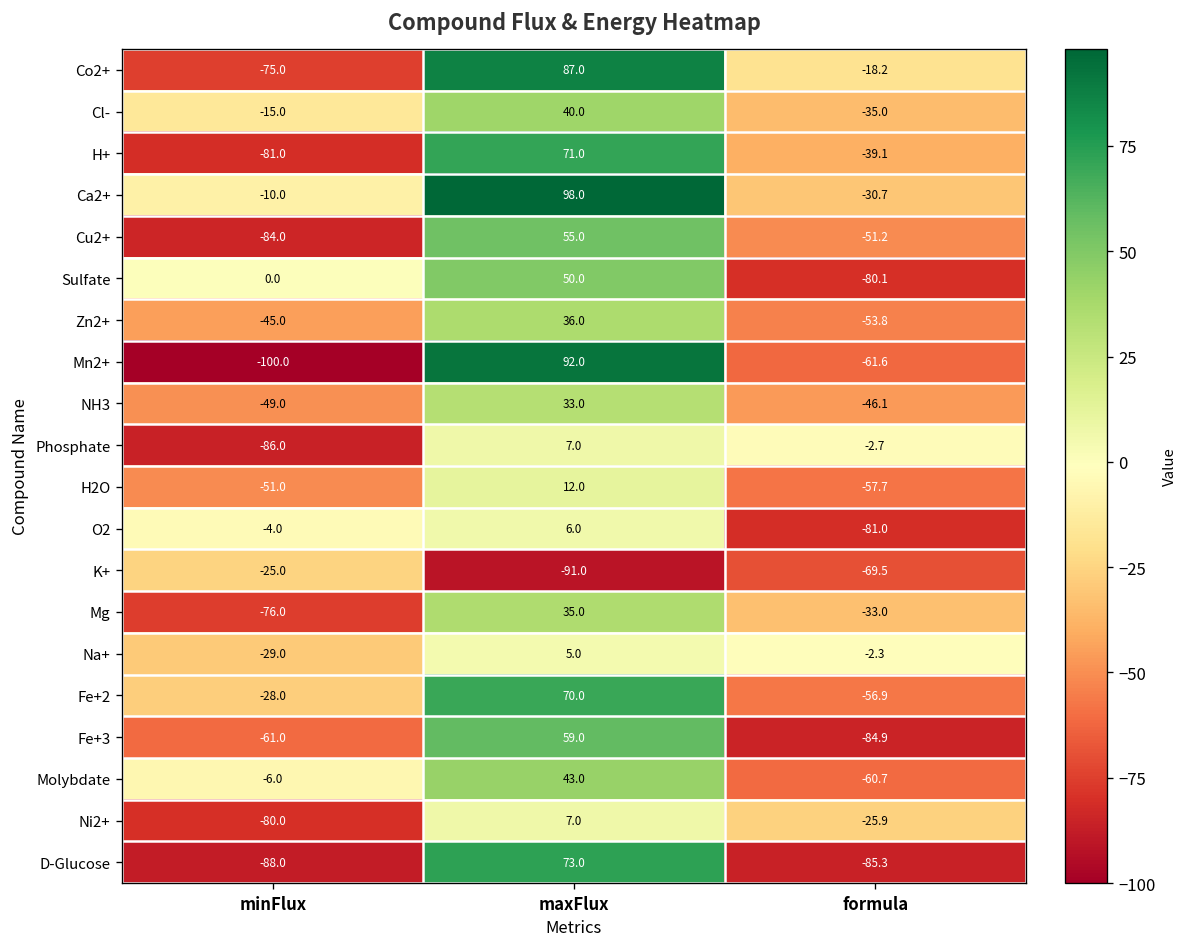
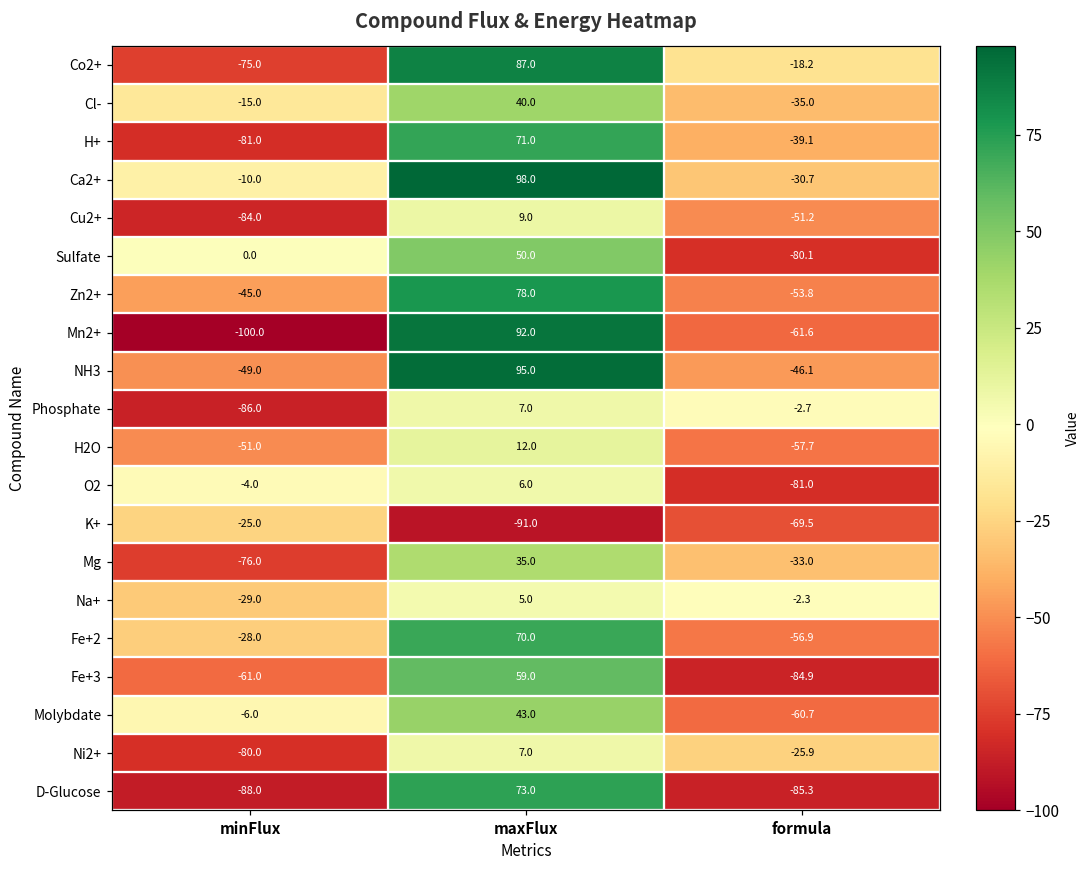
  {
    "Co2+": {
      "minFlux": -75.0,
      "maxFlux": 87.0,
      "formula": -18.2
    },
    "Cl-": {
      "minFlux": -15.0,
      "maxFlux": 40.0,
      "formula": -35.0
    },
    "H+": {
      "minFlux": -81.0,
      "maxFlux": 71.0,
      "formula": -39.1
    },
    "Ca2+": {
      "minFlux": -10.0,
      "maxFlux": 98.0,
      "formula": -30.7
    },
    "Cu2+": {
      "minFlux": -84.0,
-     "maxFlux": 55.0,
+     "maxFlux": 9.0,
      "formula": -51.2
    },
    "Sulfate": {
      "minFlux": 0.0,
      "maxFlux": 50.0,
      "formula": -80.1
    },
    "Zn2+": {
      "minFlux": -45.0,
-     "maxFlux": 36.0,
+     "maxFlux": 78.0,
      "formula": -53.8
    },
    "Mn2+": {
      "minFlux": -100.0,
      "maxFlux": 92.0,
      "formula": -61.6
    },
    "NH3": {
      "minFlux": -49.0,
-     "maxFlux": 33.0,
+     "maxFlux": 95.0,
      "formula": -46.1
    },
    "Phosphate": {
      "minFlux": -86.0,
      "maxFlux": 7.0,
      "formula": -2.7
    },
    "H2O": {
      "minFlux": -51.0,
      "maxFlux": 12.0,
      "formula": -57.7
    },
    "O2": {
      "minFlux": -4.0,
      "maxFlux": 6.0,
      "formula": -81.0
    },
    "K+": {
      "minFlux": -25.0,
      "maxFlux": -91.0,
      "formula": -69.5
    },
    "Mg": {
      "minFlux": -76.0,
      "maxFlux": 35.0,
      "formula": -33.0
    },
    "Na+": {
      "minFlux": -29.0,
      "maxFlux": 5.0,
      "formula": -2.3
    },
    "Fe+2": {
      "minFlux": -28.0,
      "maxFlux": 70.0,
      "formula": -56.9
    },
    "Fe+3": {
      "minFlux": -61.0,
      "maxFlux": 59.0,
      "formula": -84.9
    },
    "Molybdate": {
      "minFlux": -6.0,
      "maxFlux": 43.0,
      "formula": -60.7
    },
    "Ni2+": {
      "minFlux": -80.0,
      "maxFlux": 7.0,
      "formula": -25.9
    },
    "D-Glucose": {
      "minFlux": -88.0,
      "maxFlux": 73.0,
      "formula": -85.3
    }
  }
